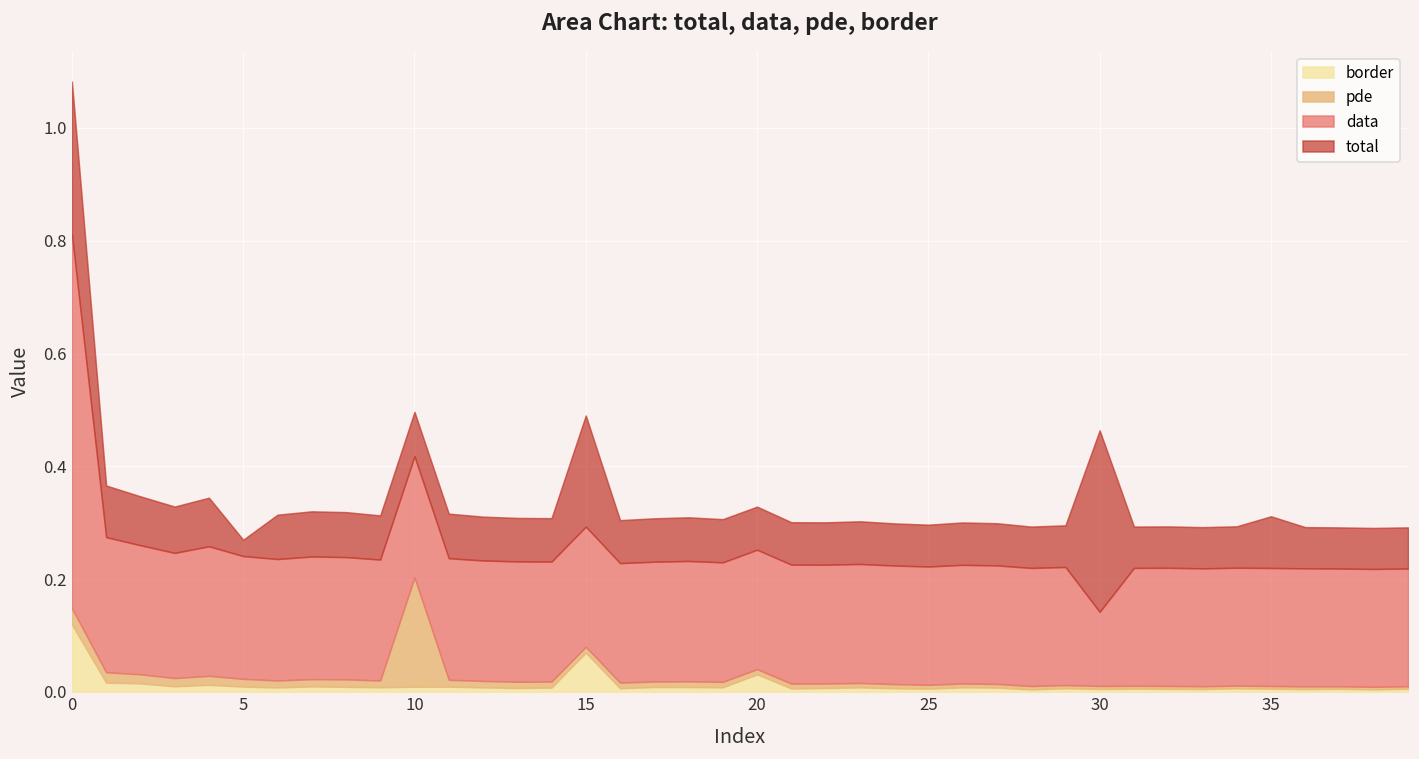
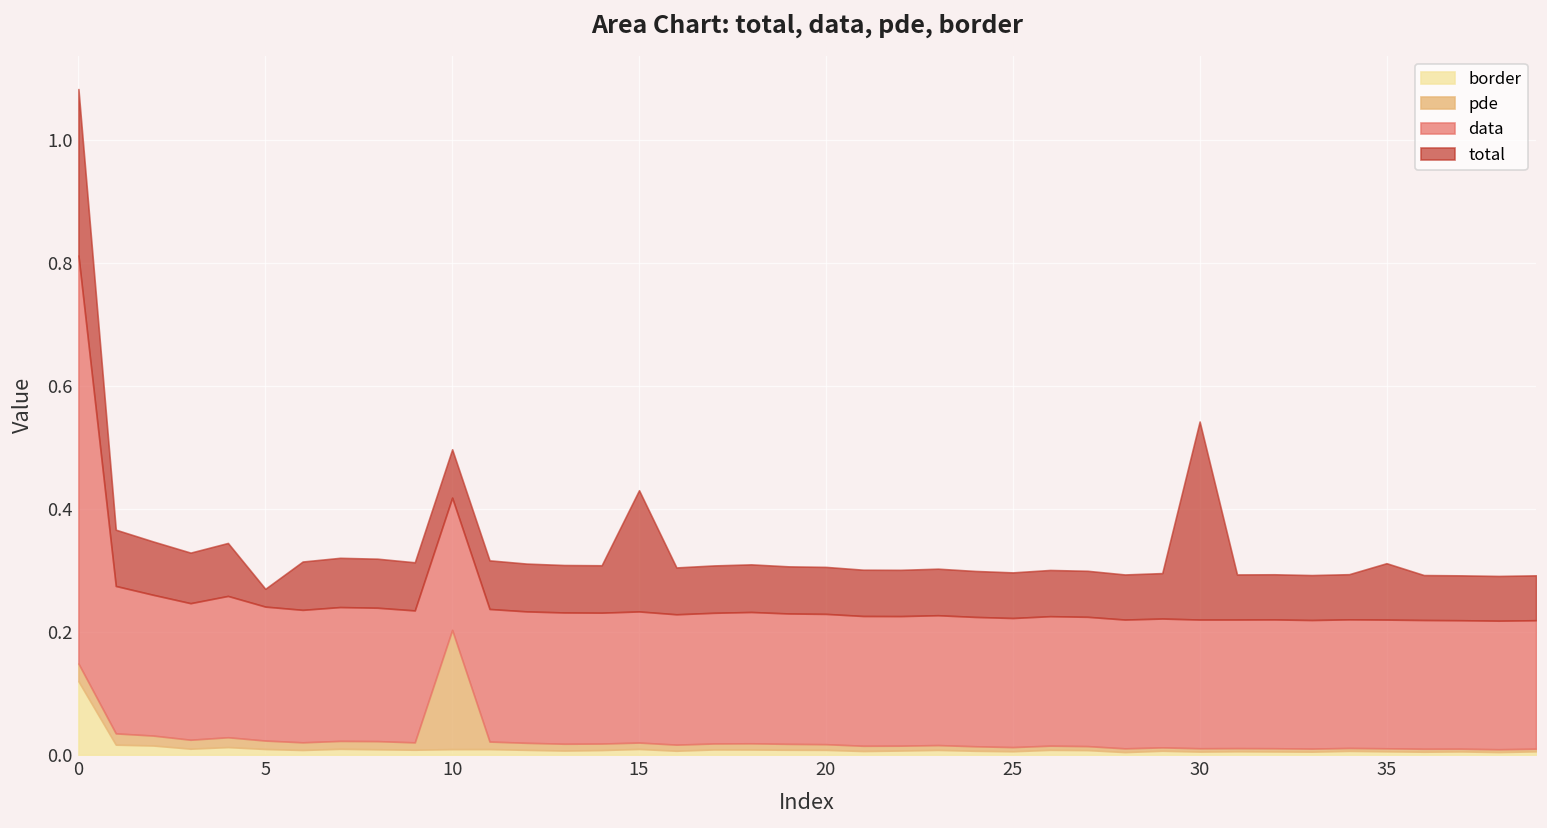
  {
    "border": {
      "0": 0.12,
      "5": 0.01,
      "10": 0.01,
-     "15": 0.07,
-     "20": 0.03,
+     "15": 0.01,
+     "20": 0.01,
      "25": 0.01,
      "30": 0.01
    },
    "pde": {
      "0": 0.03,
      "5": 0.01,
      "10": 0.19,
      "15": 0.01,
      "20": 0.01,
      "25": 0.01,
      "30": 0.01
    },
    "data": {
      "0": 0.66,
      "5": 0.22,
      "10": 0.21,
      "15": 0.21,
      "20": 0.21,
      "25": 0.21,
-     "30": 0.13,
+     "30": 0.21,
      "35": 0.21
    },
    "total": {
      "0": 0.27,
      "5": 0.03,
      "10": 0.08,
      "15": 0.20,
      "20": 0.08,
      "25": 0.07,
      "30": 0.32,
      "35": 0.09
    }
  }
